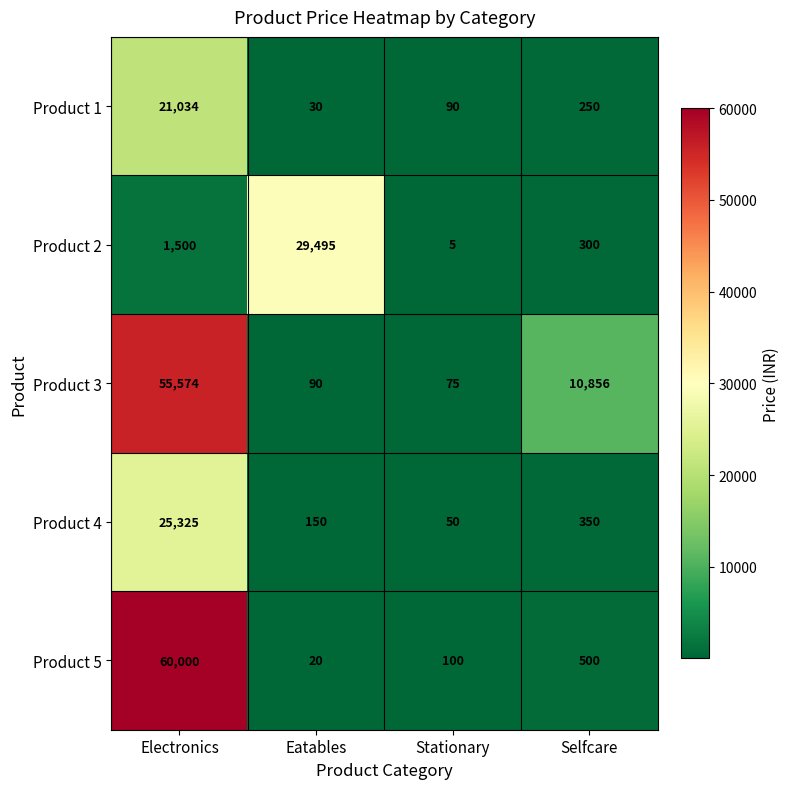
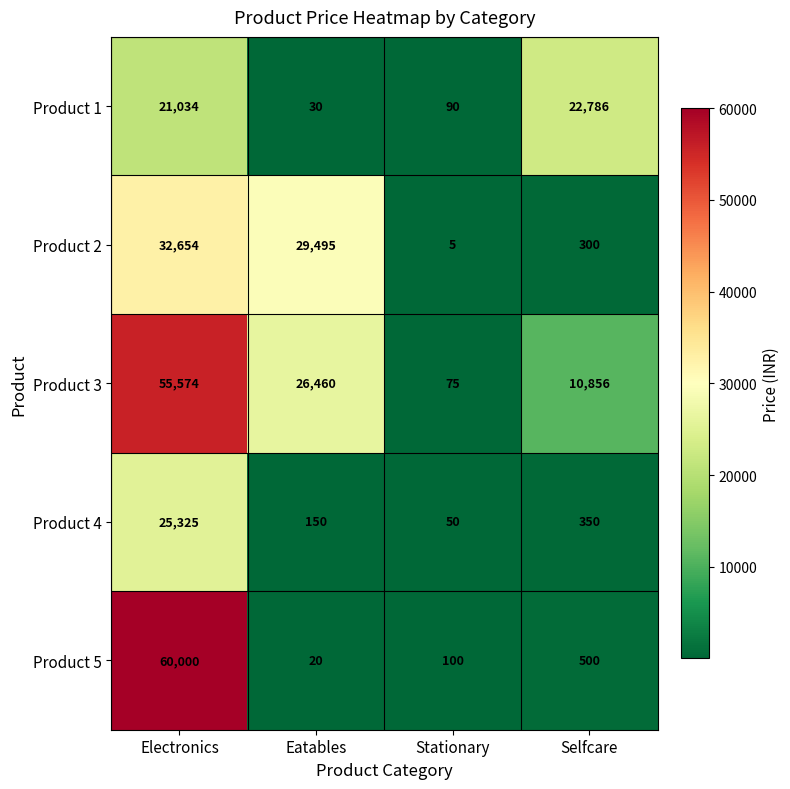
  {
    "Product 1": {
      "Electronics": "21,034",
      "Eatables": "30",
      "Stationary": "90",
-     "Selfcare": "250"
+     "Selfcare": "22,786"
    },
    "Product 2": {
-     "Electronics": "1,500",
+     "Electronics": "32,654",
      "Eatables": "29,495",
      "Stationary": "5",
      "Selfcare": "300"
    },
    "Product 3": {
      "Electronics": "55,574",
-     "Eatables": "90",
+     "Eatables": "26,460",
      "Stationary": "75",
      "Selfcare": "10,856"
    },
    "Product 4": {
      "Electronics": "25,325",
      "Eatables": "150",
      "Stationary": "50",
      "Selfcare": "350"
    },
    "Product 5": {
      "Electronics": "60,000",
      "Eatables": "20",
      "Stationary": "100",
      "Selfcare": "500"
    }
  }
